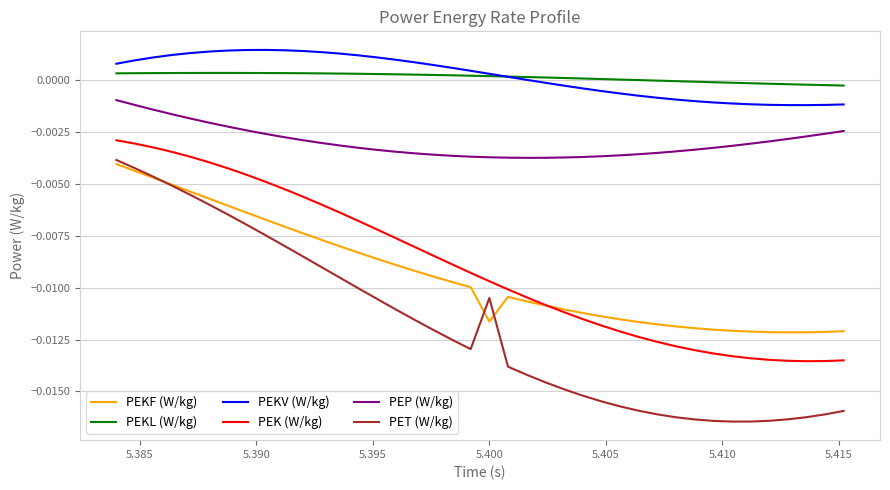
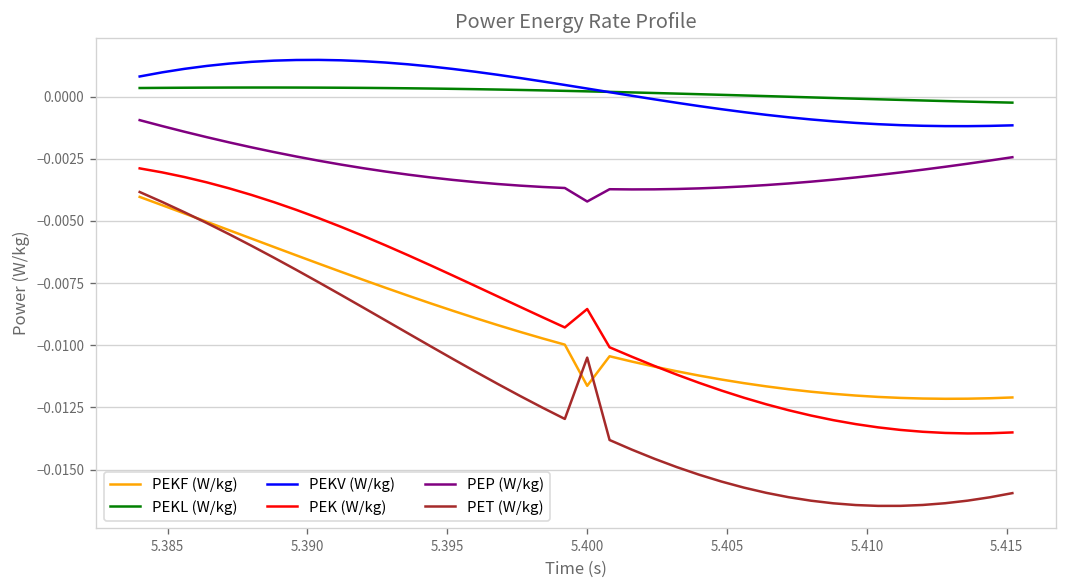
  {
    "PEKF (W/kg)": {
      "5.400": -0.0116
    },
    "PEK (W/kg)": {
-     "5.400": -0.0097
+     "5.400": -0.0085
    },
    "PEP (W/kg)": {
-     "5.400": -0.0037
+     "5.400": -0.0042
    },
    "PET (W/kg)": {
      "5.400": -0.0105
    }
  }
